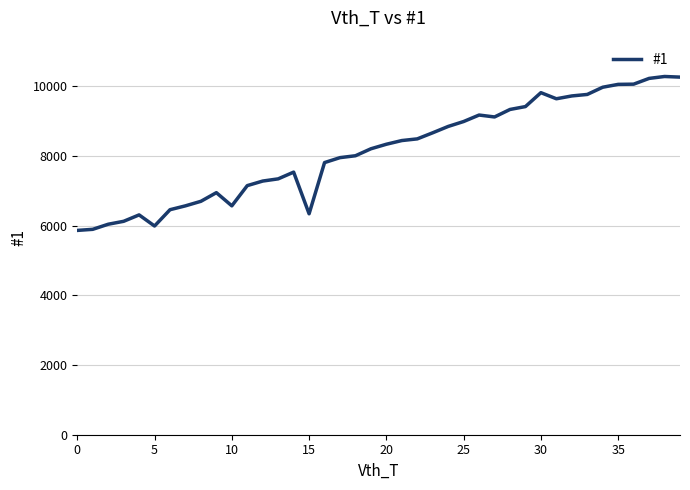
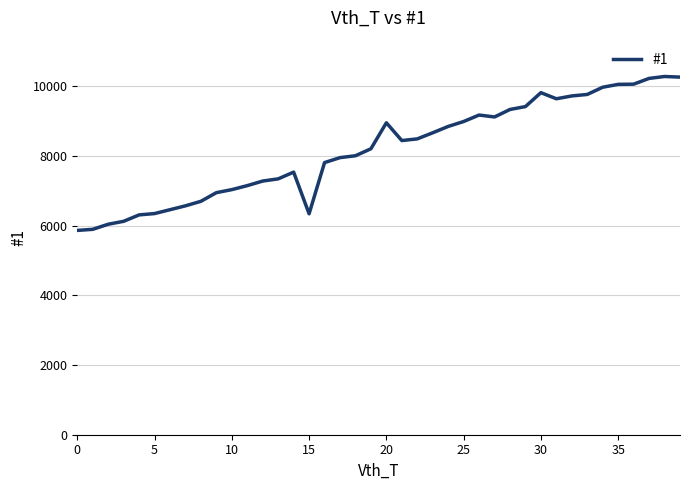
  {
    "0": 5900,
-   "5": 6000,
-   "10": 6600,
+   "5": 6300,
+   "10": 7000,
    "15": 6300,
-   "20": 8300,
+   "20": 9000,
    "25": 9000,
    "30": 9800,
    "35": 10100
  }
